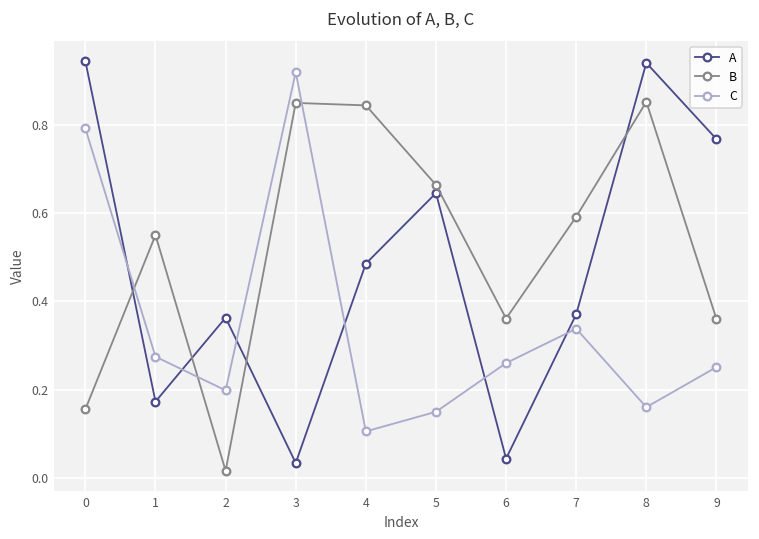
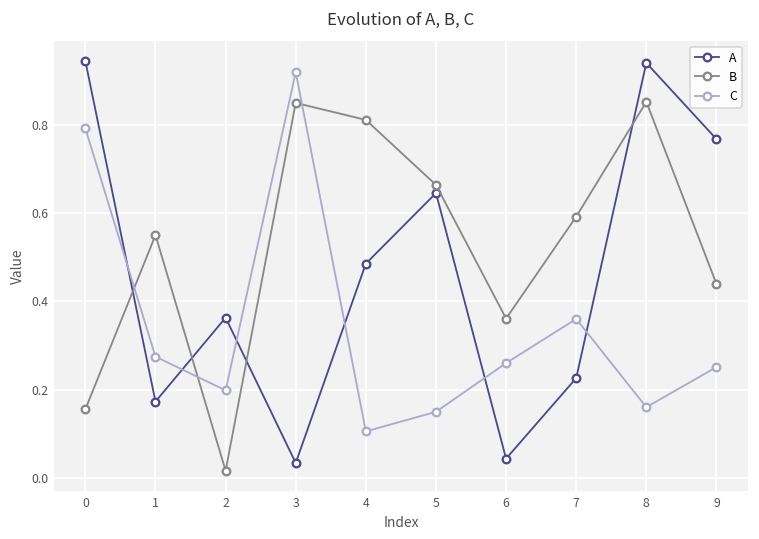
  {
    "A": {
      "0": 0.94,
      "1": 0.17,
      "2": 0.36,
      "3": 0.03,
      "4": 0.49,
      "5": 0.65,
      "6": 0.04,
-     "7": 0.37,
+     "7": 0.23,
      "8": 0.94,
      "9": 0.77
    },
    "B": {
      "0": 0.16,
      "1": 0.55,
      "2": 0.02,
      "3": 0.85,
-     "4": 0.84,
+     "4": 0.81,
      "5": 0.66,
      "6": 0.36,
      "7": 0.59,
      "8": 0.85,
-     "9": 0.36
+     "9": 0.44
    },
    "C": {
      "0": 0.79,
      "1": 0.27,
      "2": 0.20,
      "3": 0.92,
      "4": 0.11,
      "5": 0.15,
      "6": 0.26,
-     "7": 0.34,
+     "7": 0.36,
      "8": 0.16,
      "9": 0.25
    }
  }
